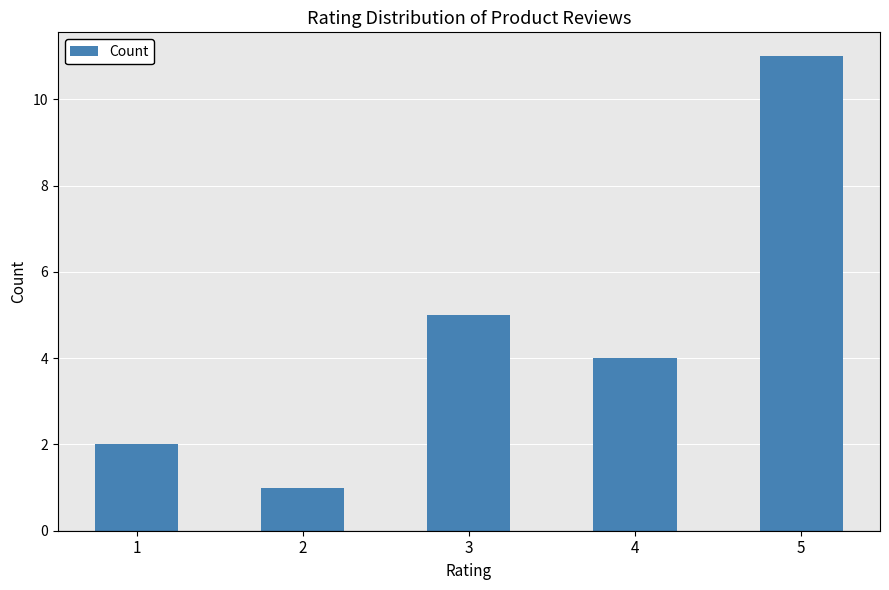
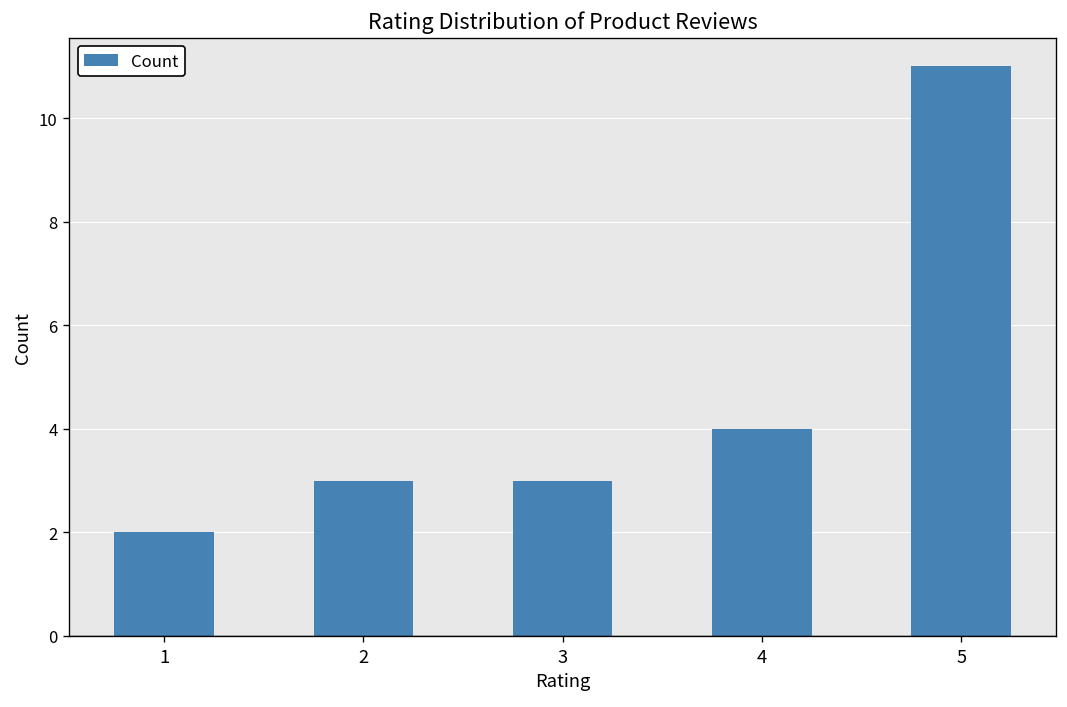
  {
    "1": 2,
-   "2": 1,
-   "3": 5,
+   "2": 3,
+   "3": 3,
    "4": 4,
    "5": 11
  }
